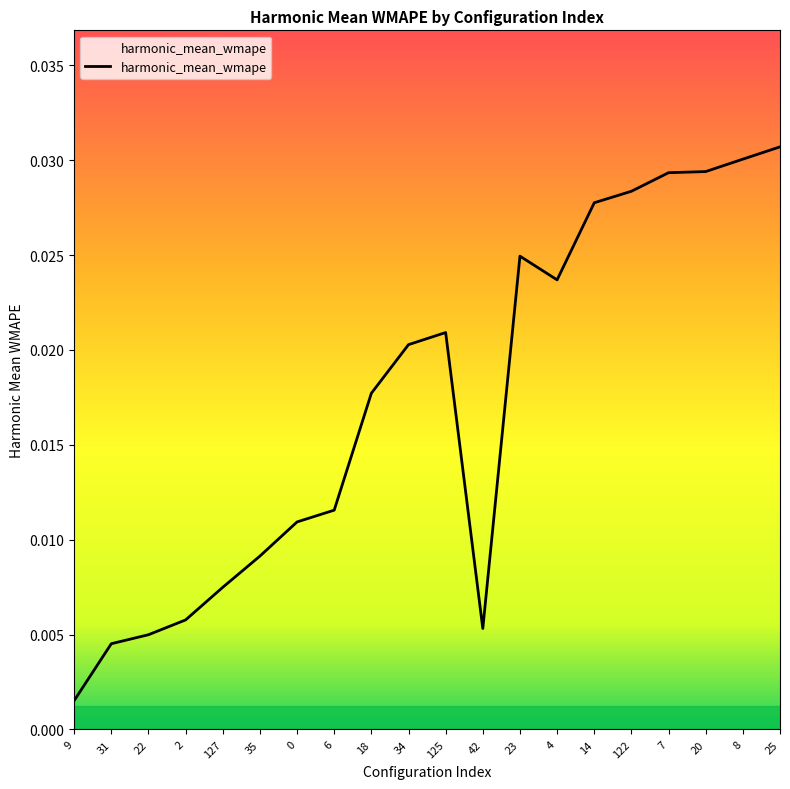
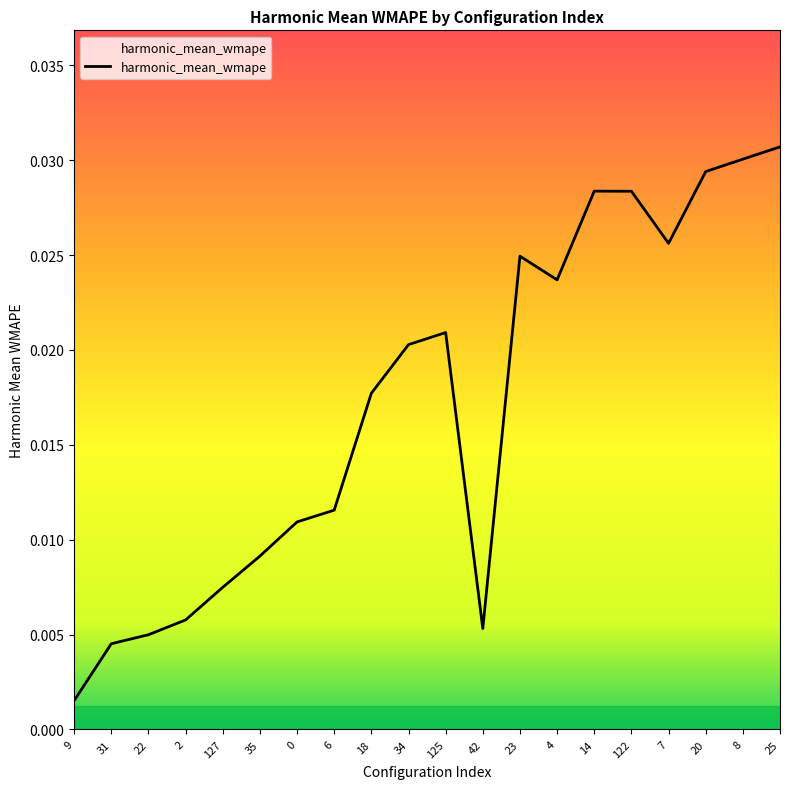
  {
    "9": 0.0015,
    "31": 0.0045,
    "22": 0.0050,
    "2": 0.0058,
    "127": 0.0075,
    "35": 0.0091,
    "0": 0.0109,
    "6": 0.0116,
    "18": 0.0177,
    "34": 0.0203,
    "125": 0.0209,
    "42": 0.0053,
    "23": 0.0249,
    "4": 0.0237,
-   "14": 0.0278,
+   "14": 0.0284,
    "122": 0.0284,
-   "7": 0.0293,
+   "7": 0.0256,
    "20": 0.0294,
    "8": 0.0301,
    "25": 0.0307
  }
